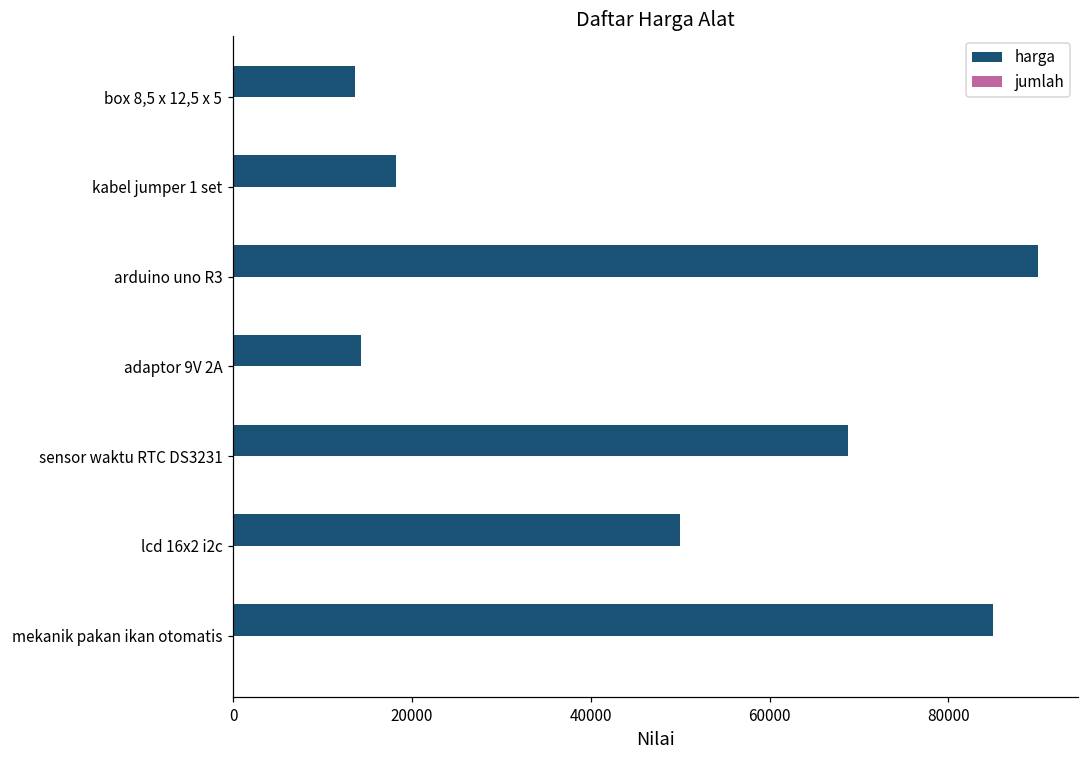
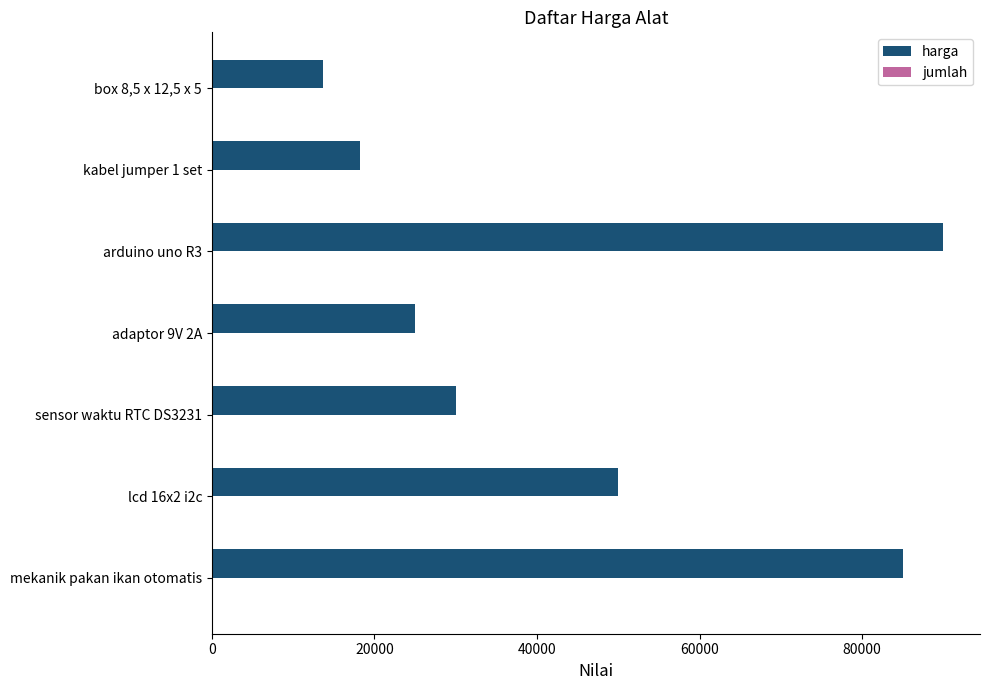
  {
    "harga": {
      "box 8,5 x 12,5 x 5": 14000,
      "kabel jumper 1 set": 18000,
      "arduino uno R3": 90000,
-     "adaptor 9V 2A": 14000,
-     "sensor waktu RTC DS3231": 69000,
+     "adaptor 9V 2A": 25000,
+     "sensor waktu RTC DS3231": 30000,
      "lcd 16x2 i2c": 50000,
      "mekanik pakan ikan otomatis": 85000
    }
  }
